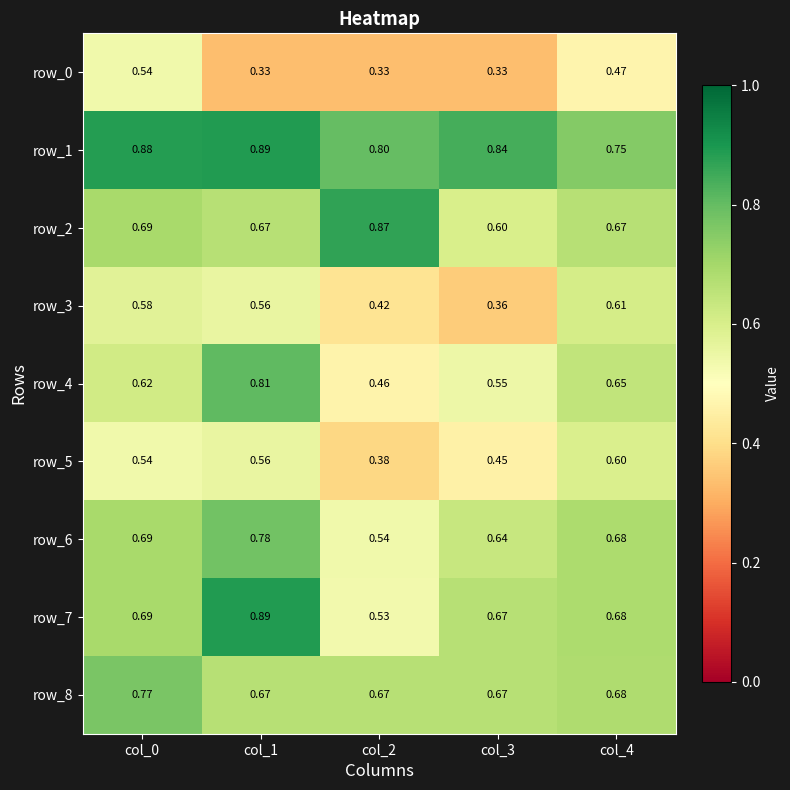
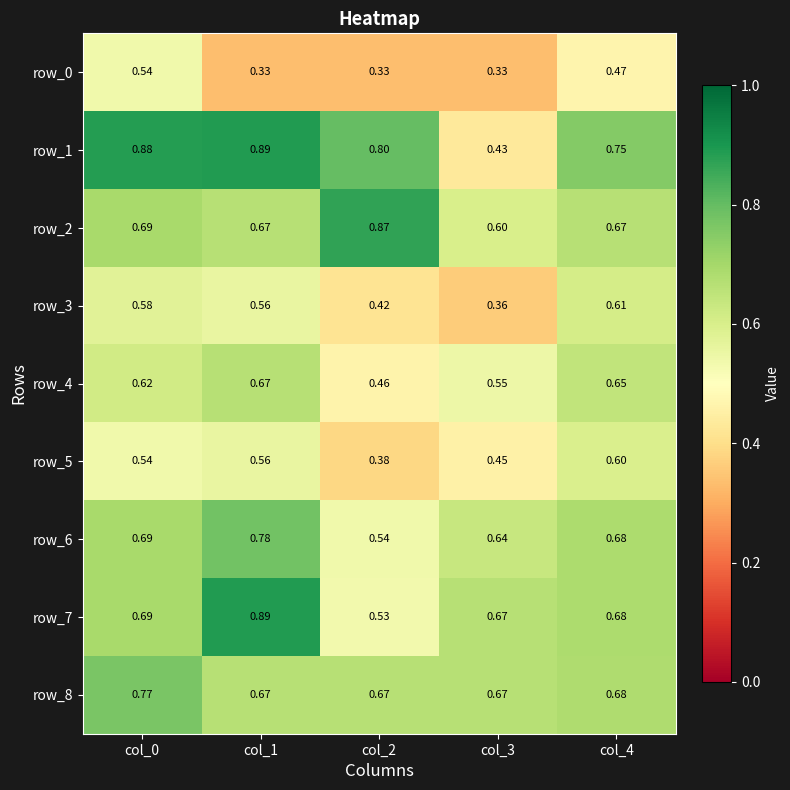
  {
    "row_0": {
      "col_0": 0.54,
      "col_1": 0.33,
      "col_2": 0.33,
      "col_3": 0.33,
      "col_4": 0.47
    },
    "row_1": {
      "col_0": 0.88,
      "col_1": 0.89,
      "col_2": 0.80,
-     "col_3": 0.84,
+     "col_3": 0.43,
      "col_4": 0.75
    },
    "row_2": {
      "col_0": 0.69,
      "col_1": 0.67,
      "col_2": 0.87,
      "col_3": 0.60,
      "col_4": 0.67
    },
    "row_3": {
      "col_0": 0.58,
      "col_1": 0.56,
      "col_2": 0.42,
      "col_3": 0.36,
      "col_4": 0.61
    },
    "row_4": {
      "col_0": 0.62,
-     "col_1": 0.81,
+     "col_1": 0.67,
      "col_2": 0.46,
      "col_3": 0.55,
      "col_4": 0.65
    },
    "row_5": {
      "col_0": 0.54,
      "col_1": 0.56,
      "col_2": 0.38,
      "col_3": 0.45,
      "col_4": 0.60
    },
    "row_6": {
      "col_0": 0.69,
      "col_1": 0.78,
      "col_2": 0.54,
      "col_3": 0.64,
      "col_4": 0.68
    },
    "row_7": {
      "col_0": 0.69,
      "col_1": 0.89,
      "col_2": 0.53,
      "col_3": 0.67,
      "col_4": 0.68
    },
    "row_8": {
      "col_0": 0.77,
      "col_1": 0.67,
      "col_2": 0.67,
      "col_3": 0.67,
      "col_4": 0.68
    }
  }
